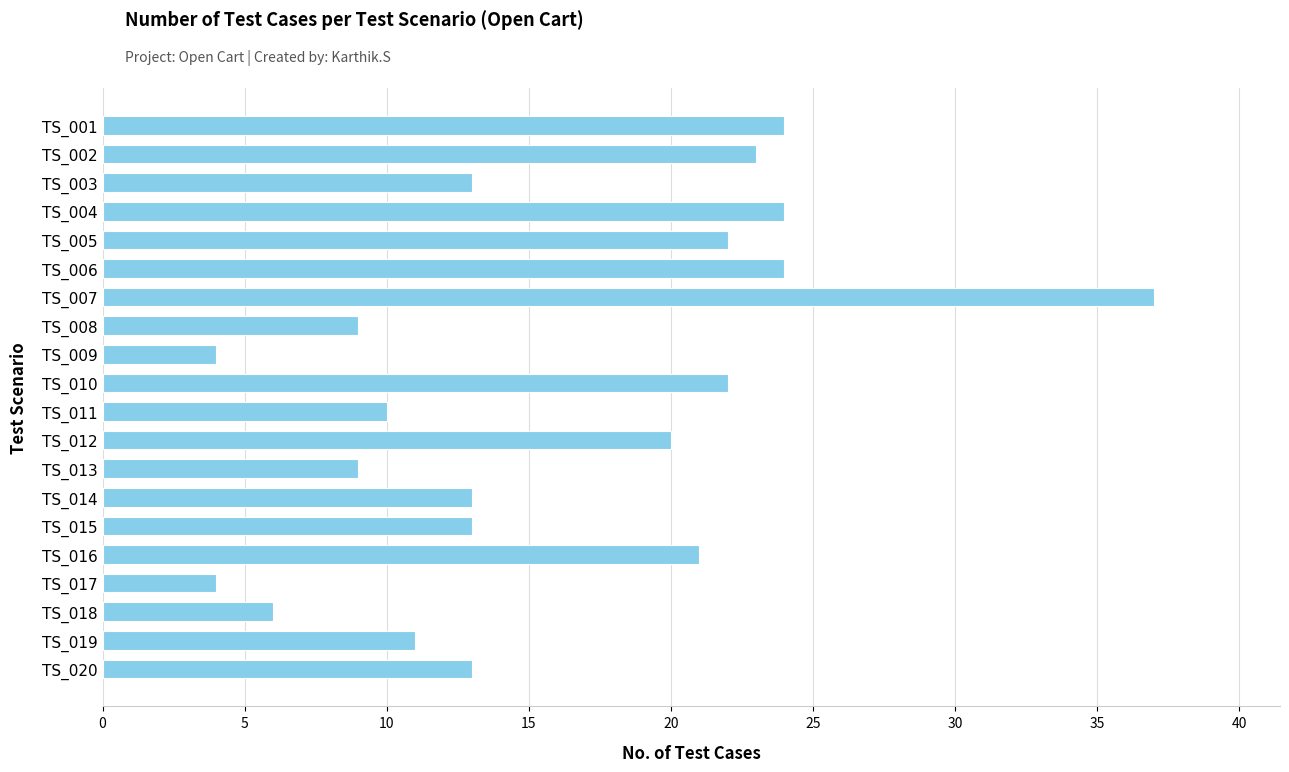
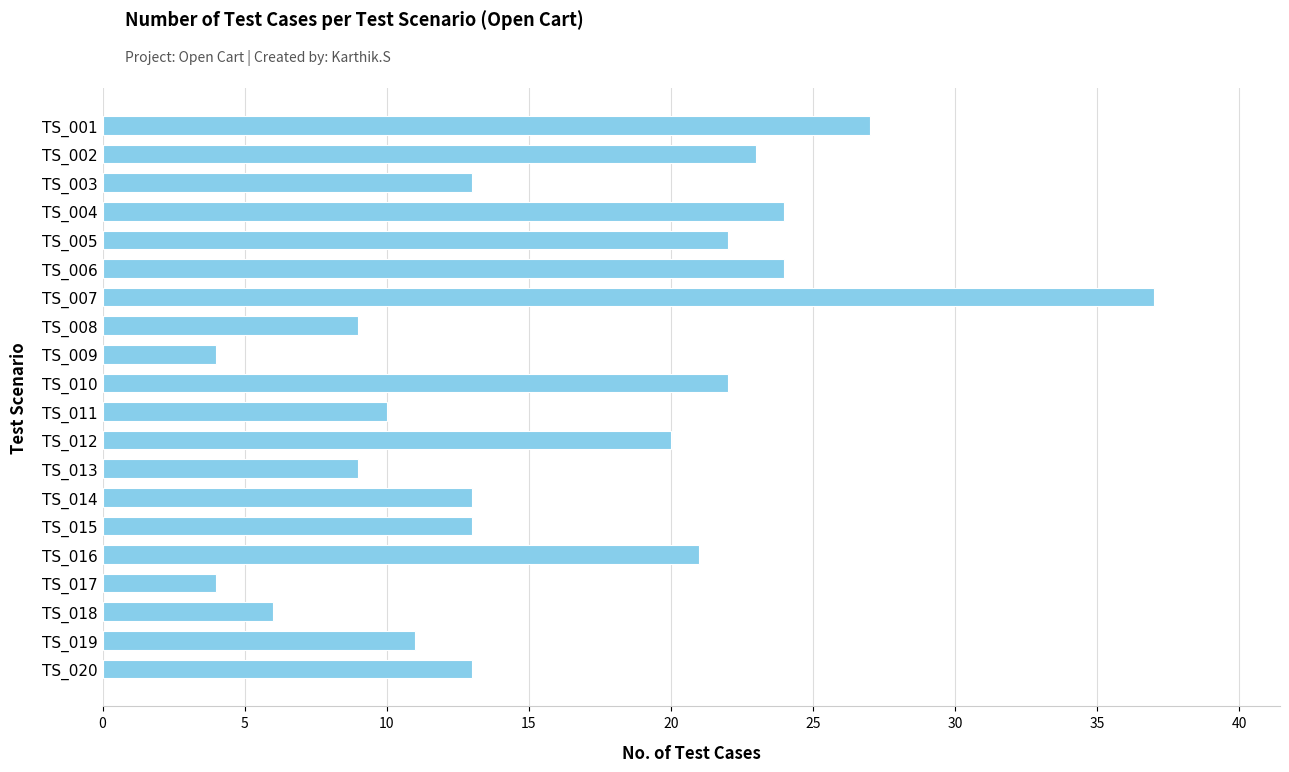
  {
-   "TS_001": 24,
+   "TS_001": 27,
    "TS_002": 23,
    "TS_003": 13,
    "TS_004": 24,
    "TS_005": 22,
    "TS_006": 24,
    "TS_007": 37,
    "TS_008": 9,
    "TS_009": 4,
    "TS_010": 22,
    "TS_011": 10,
    "TS_012": 20,
    "TS_013": 9,
    "TS_014": 13,
    "TS_015": 13,
    "TS_016": 21,
    "TS_017": 4,
    "TS_018": 6,
    "TS_019": 11,
    "TS_020": 13
  }
